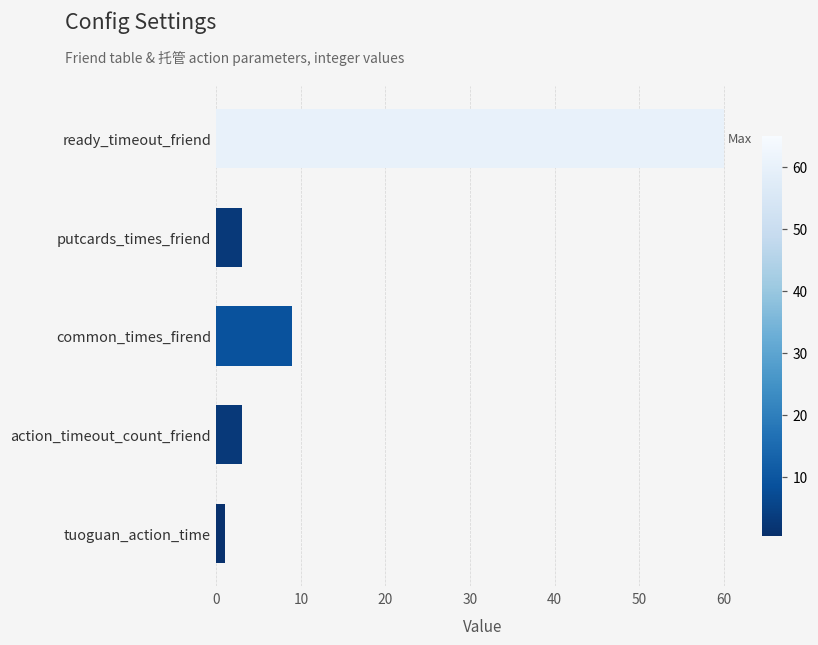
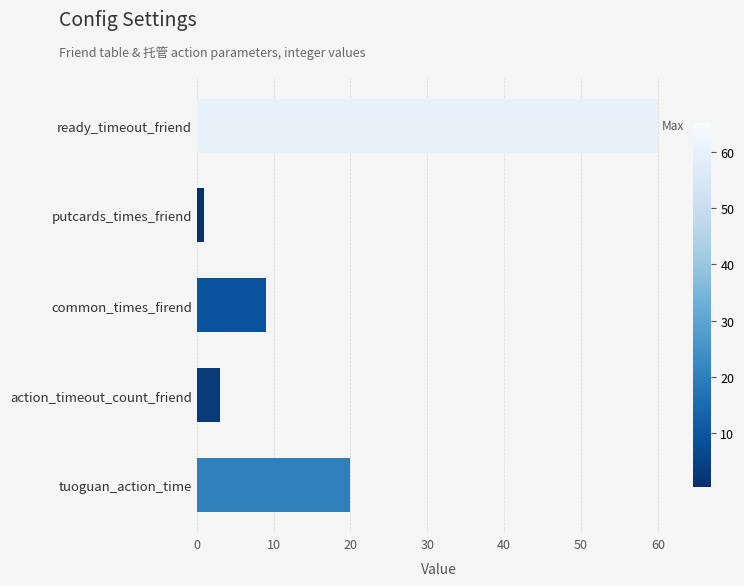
  {
    "ready_timeout_friend": 60,
-   "putcards_times_friend": 3,
+   "putcards_times_friend": 1,
    "common_times_firend": 9,
    "action_timeout_count_friend": 3,
-   "tuoguan_action_time": 1
+   "tuoguan_action_time": 20
  }
